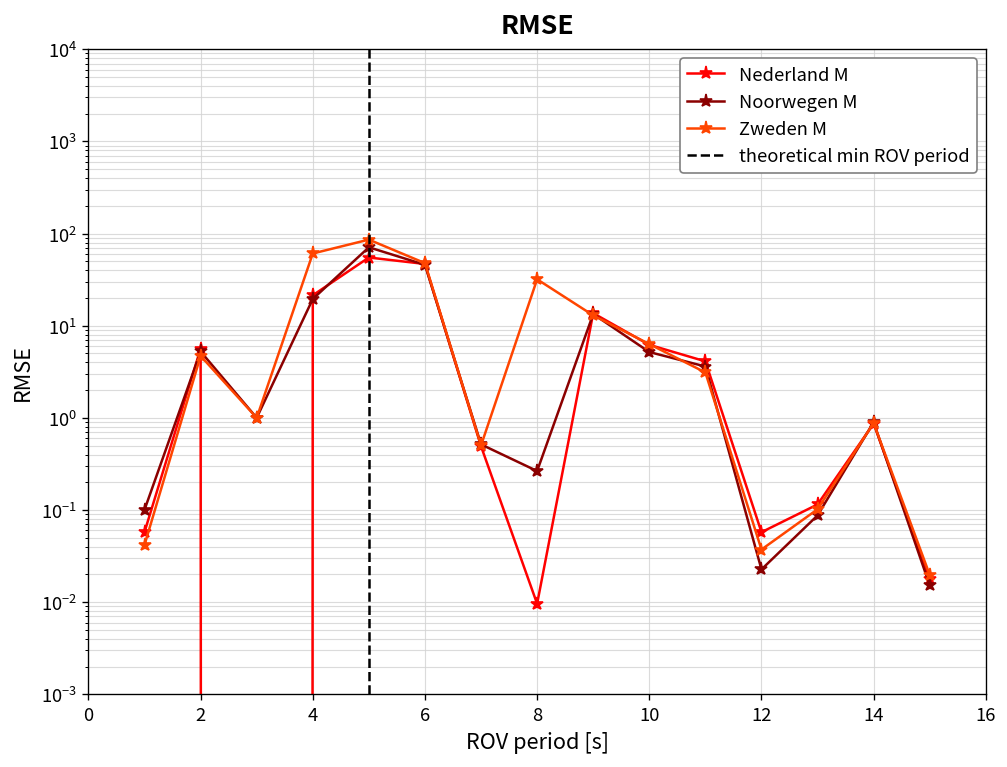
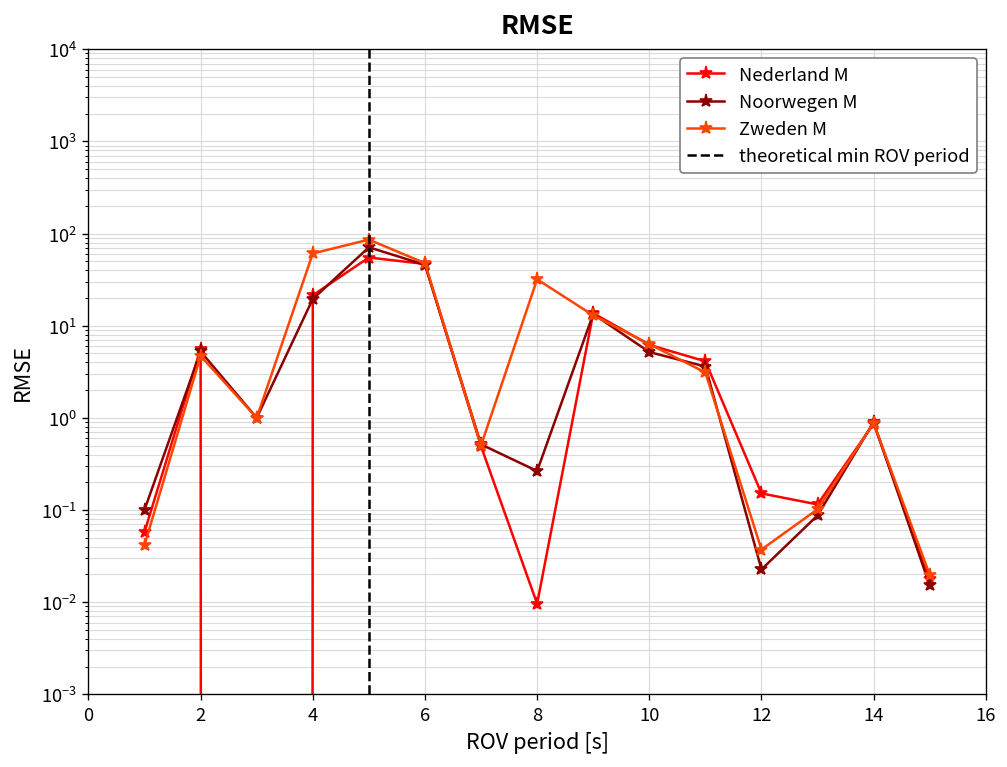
  {
    "Nederland M": {
      "4": 21,
      "8": 0.01,
-     "12": 0.06
+     "12": 0.15
    },
    "Noorwegen M": {
      "4": 20,
      "8": 0.26,
      "10": 5,
      "12": 0.023
    },
    "Zweden M": {
      "2": 5,
      "4": 60,
      "8": 32,
      "12": 0.04
    }
  }
